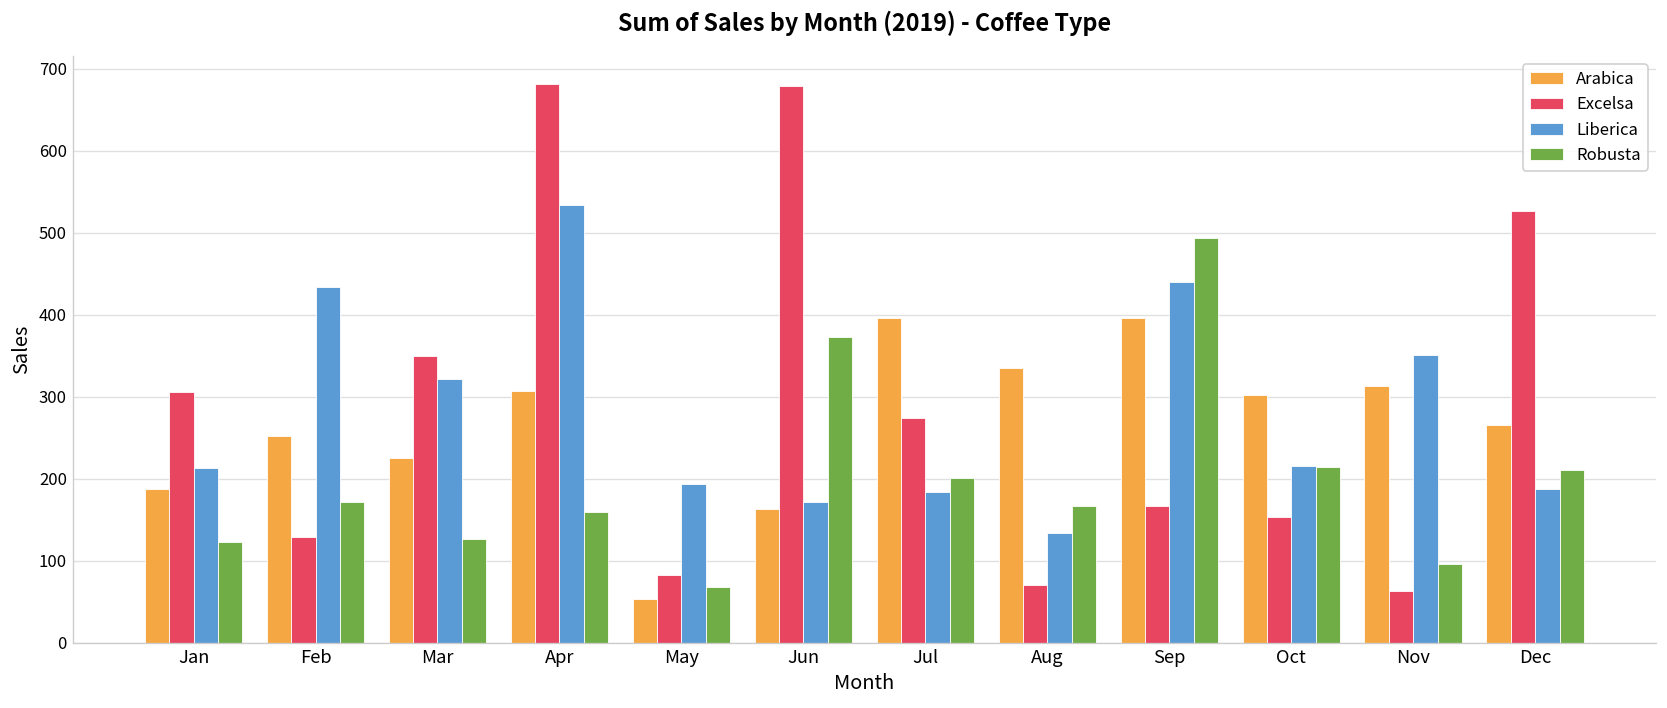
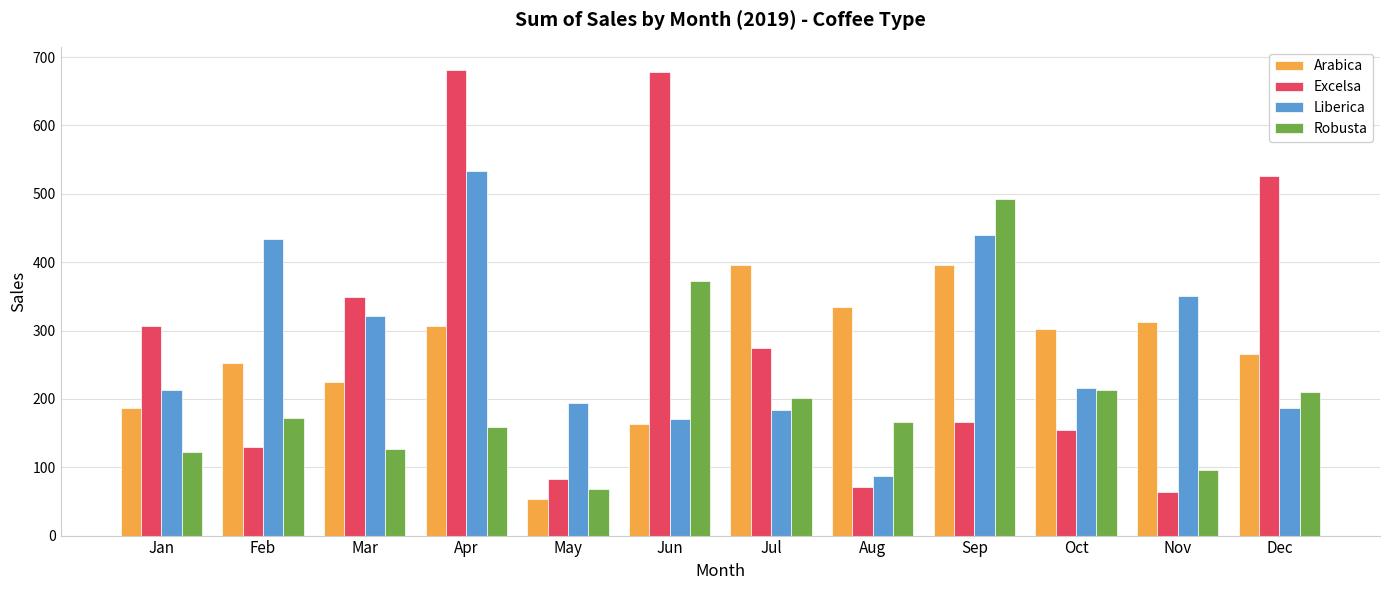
  {
    "Arabica": {
      "Jan": 190,
      "Feb": 250,
      "Mar": 220,
      "Apr": 310,
      "May": 50,
      "Jun": 160,
      "Jul": 400,
      "Aug": 330,
      "Sep": 400,
      "Oct": 300,
      "Nov": 310,
      "Dec": 270
    },
    "Excelsa": {
      "Jan": 310,
      "Feb": 130,
      "Mar": 350,
      "Apr": 680,
      "May": 80,
      "Jun": 680,
      "Jul": 270,
      "Aug": 70,
      "Sep": 170,
      "Oct": 150,
      "Nov": 60,
      "Dec": 530
    },
    "Liberica": {
      "Jan": 210,
      "Feb": 430,
      "Mar": 320,
      "Apr": 530,
      "May": 190,
      "Jun": 170,
      "Jul": 180,
-     "Aug": 130,
+     "Aug": 90,
      "Sep": 440,
      "Oct": 220,
      "Nov": 350,
      "Dec": 190
    },
    "Robusta": {
      "Jan": 120,
      "Feb": 170,
      "Mar": 130,
      "Apr": 160,
      "May": 70,
      "Jun": 370,
      "Jul": 200,
      "Aug": 170,
      "Sep": 490,
      "Oct": 210,
      "Nov": 100,
      "Dec": 210
    }
  }
